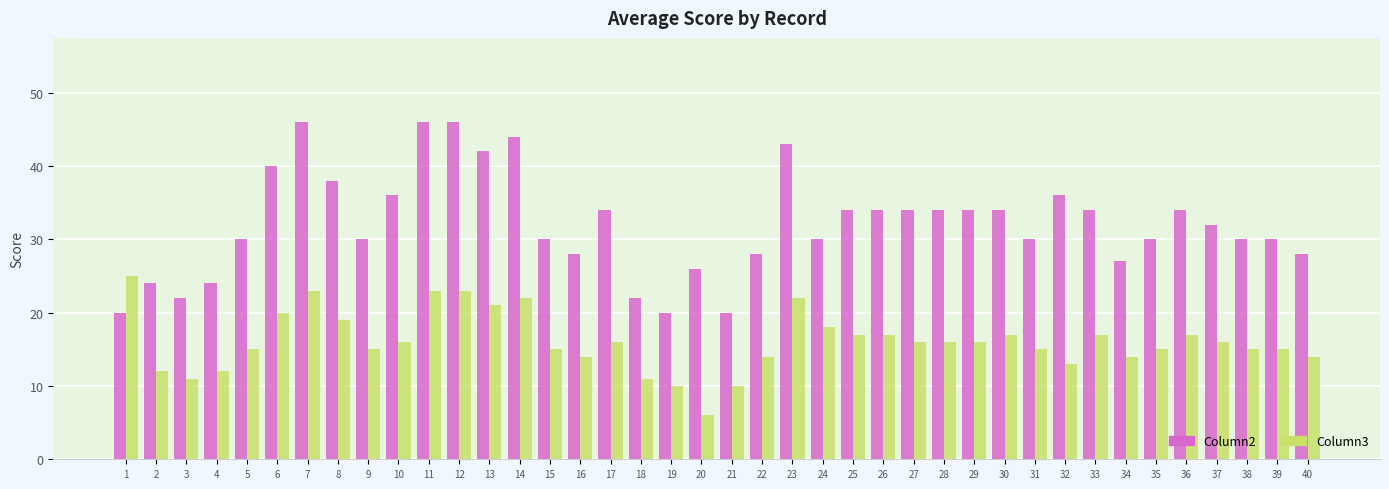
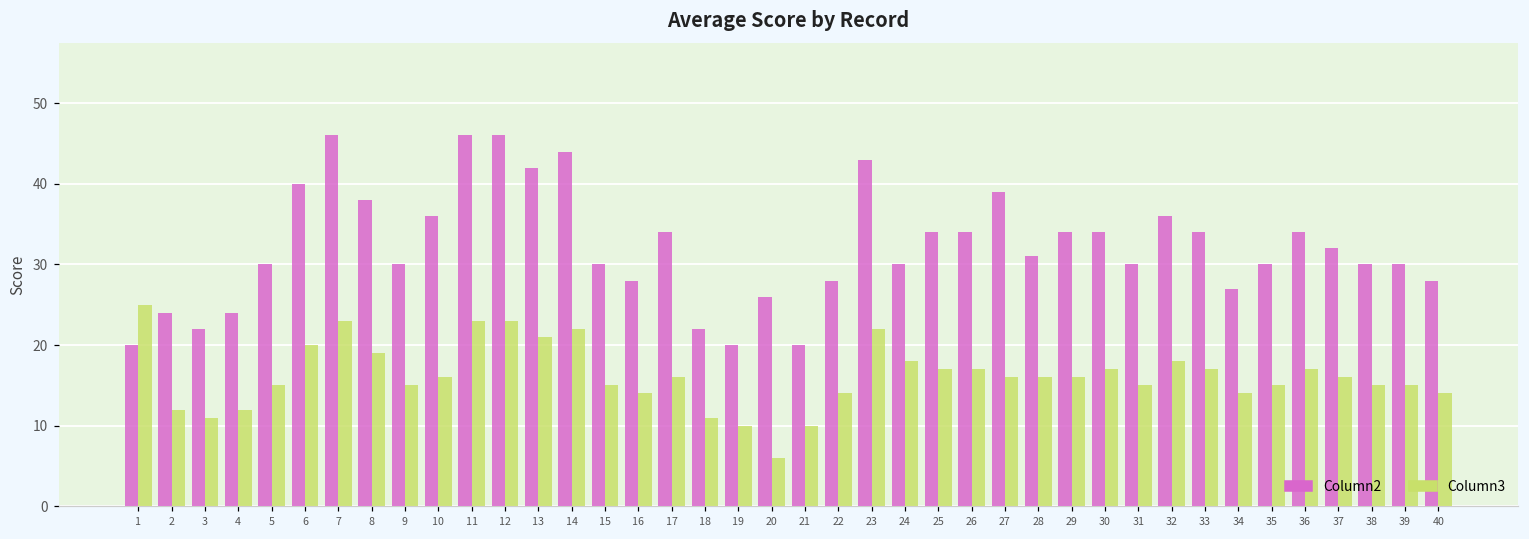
  {
    "Column2": {
      "1": 20,
      "2": 24,
      "3": 22,
      "4": 24,
      "5": 30,
      "6": 40,
      "7": 46,
      "8": 38,
      "9": 30,
      "10": 36,
      "11": 46,
      "12": 46,
      "13": 42,
      "14": 44,
      "15": 30,
      "16": 28,
      "17": 34,
      "18": 22,
      "19": 20,
      "20": 26,
      "21": 20,
      "22": 28,
      "23": 43,
      "24": 30,
      "25": 34,
      "26": 34,
-     "27": 34,
-     "28": 34,
+     "27": 39,
+     "28": 31,
      "29": 34,
      "30": 34,
      "31": 30,
      "32": 36,
      "33": 34,
      "34": 27,
      "35": 30,
      "36": 34,
      "37": 32,
      "38": 30,
      "39": 30,
      "40": 28
    },
    "Column3": {
      "1": 25,
      "2": 12,
      "3": 11,
      "4": 12,
      "5": 15,
      "6": 20,
      "7": 23,
      "8": 19,
      "9": 15,
      "10": 16,
      "11": 23,
      "12": 23,
      "13": 21,
      "14": 22,
      "15": 15,
      "16": 14,
      "17": 16,
      "18": 11,
      "19": 10,
      "20": 6,
      "21": 10,
      "22": 14,
      "23": 22,
      "24": 18,
      "25": 17,
      "26": 17,
      "27": 16,
      "28": 16,
      "29": 16,
      "30": 17,
      "31": 15,
-     "32": 13,
+     "32": 18,
      "33": 17,
      "34": 14,
      "35": 15,
      "36": 17,
      "37": 16,
      "38": 15,
      "39": 15,
      "40": 14
    }
  }
